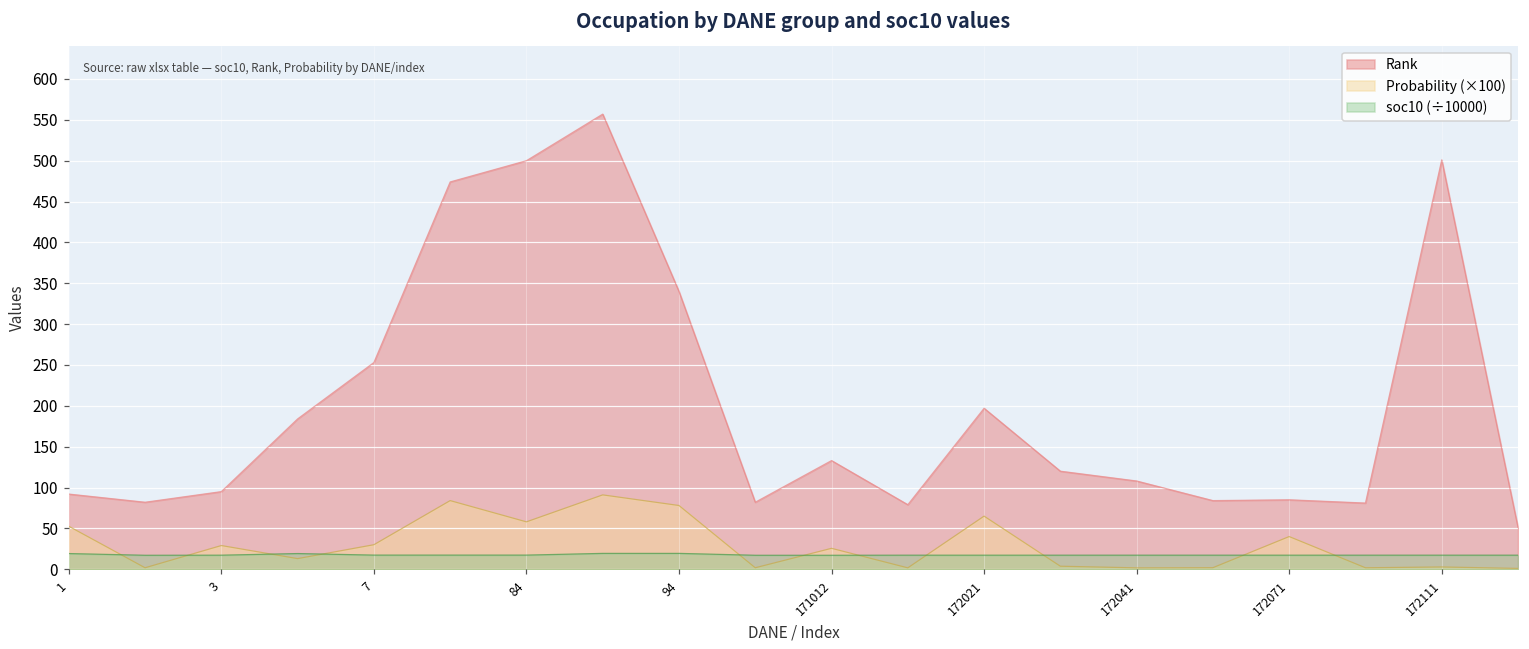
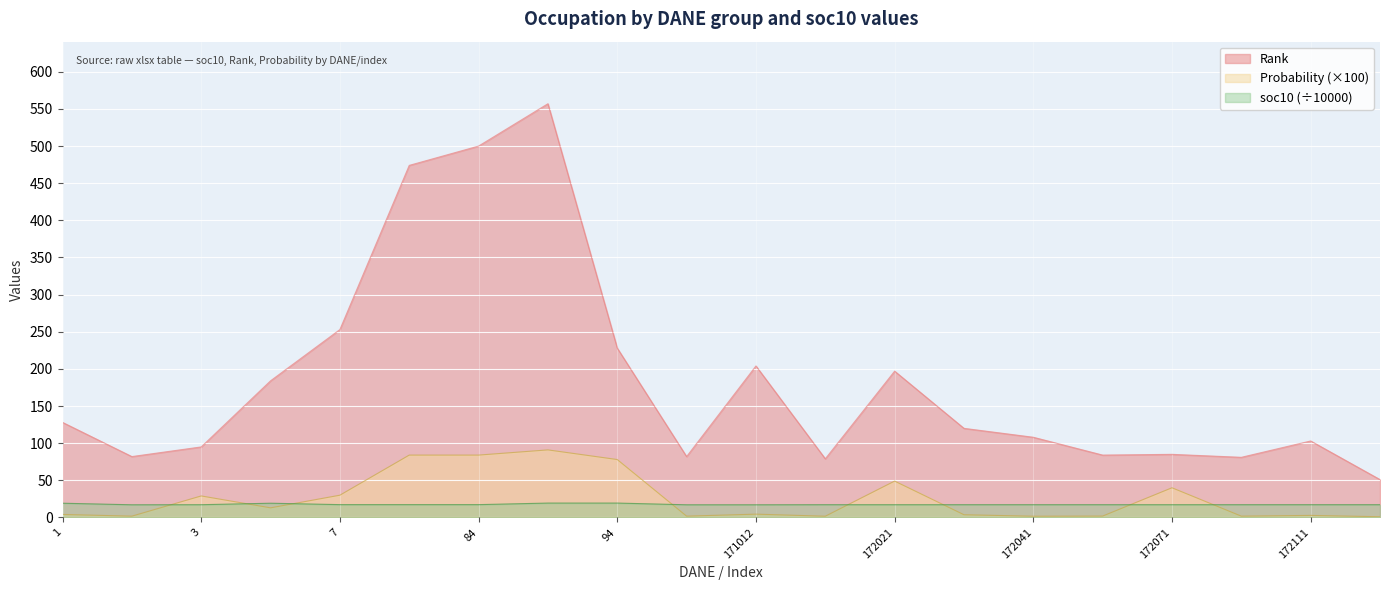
  {
    "Rank": {
-     "1": 90,
+     "1": 130,
      "3": 100,
      "7": 250,
      "84": 500,
-     "94": 340,
-     "171012": 130,
+     "94": 230,
+     "171012": 200,
      "172021": 200,
      "172041": 110,
      "172071": 90,
-     "172111": 500
+     "172111": 100
    },
    "Probability (×100)": {
-     "1": 50,
+     "1": 0,
      "3": 30,
      "7": 30,
-     "84": 60,
+     "84": 80,
      "94": 80,
-     "171012": 30,
-     "172021": 70,
+     "171012": 0,
+     "172021": 50,
      "172041": 0,
      "172071": 40,
      "172111": 0
    },
    "soc10 (÷10000)": {
      "1": 20,
      "3": 20,
      "7": 20,
      "84": 20,
      "94": 20,
      "171012": 20,
      "172021": 20,
      "172041": 20,
      "172071": 20,
      "172111": 20
    }
  }
